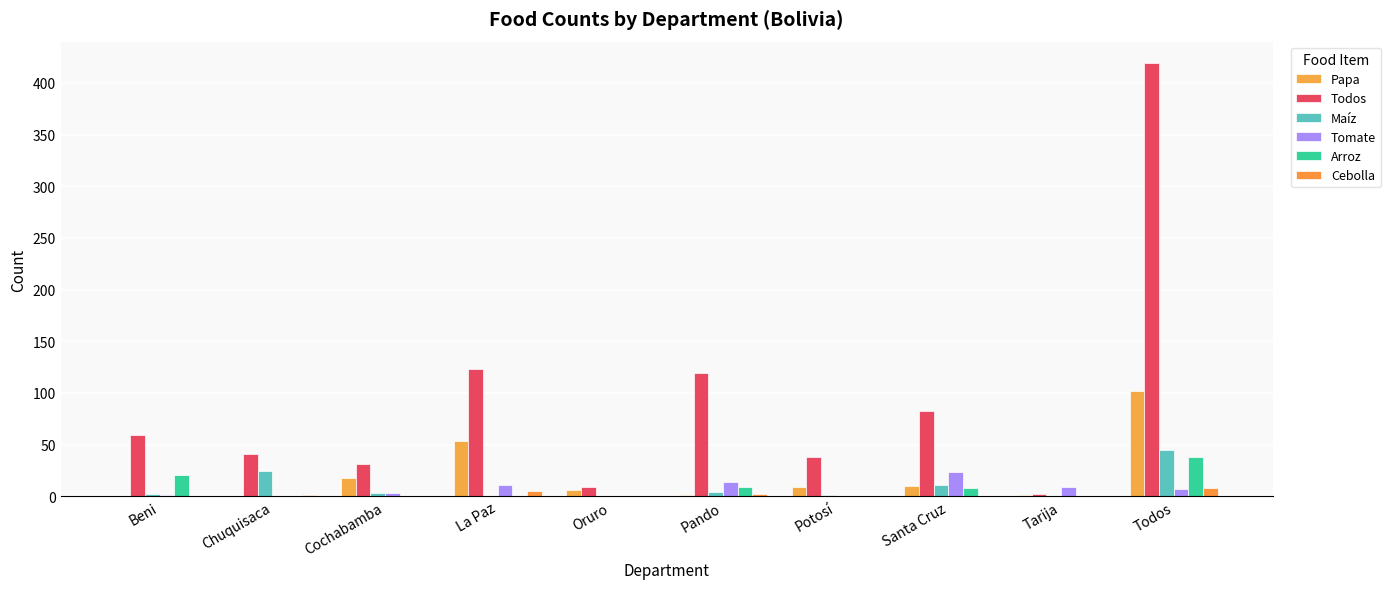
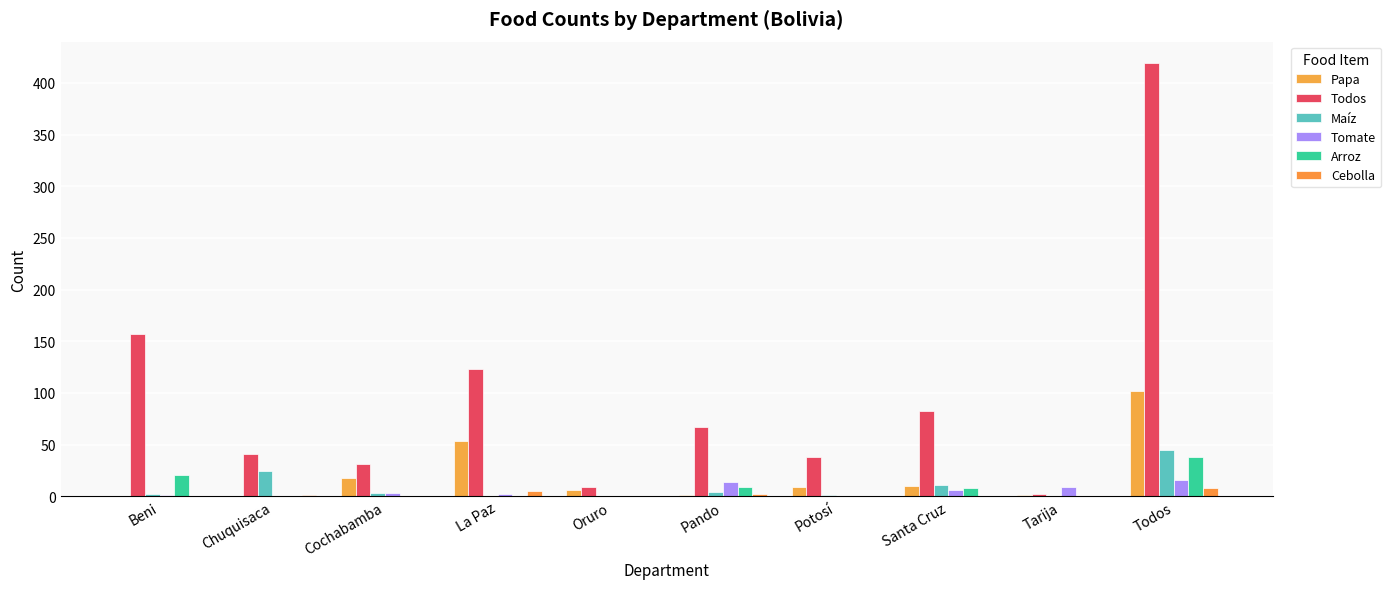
  {
    "Todos": {
-     "Beni": 59,
+     "Beni": 157,
      "Chuquisaca": 41,
      "Cochabamba": 31,
      "La Paz": 123,
      "Oruro": 9,
-     "Pando": 119,
+     "Pando": 67,
      "Potosí": 38,
      "Santa Cruz": 82,
      "Todos": 419
    },
    "Tomate": {
      "Chuquisaca": 0,
      "Cochabamba": 3,
-     "La Paz": 11,
+     "La Paz": 2,
      "Oruro": 0,
      "Pando": 14,
      "Potosí": 0,
-     "Santa Cruz": 23,
+     "Santa Cruz": 6,
      "Tarija": 9,
-     "Todos": 7
+     "Todos": 16
    }
  }
